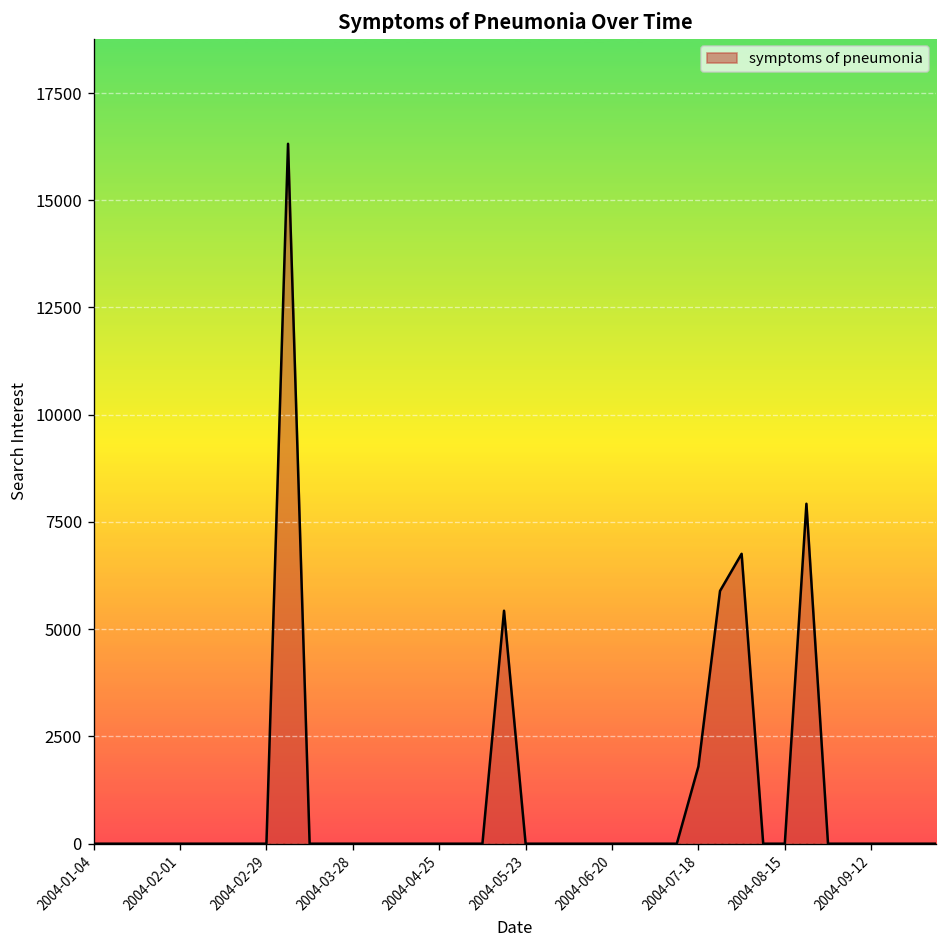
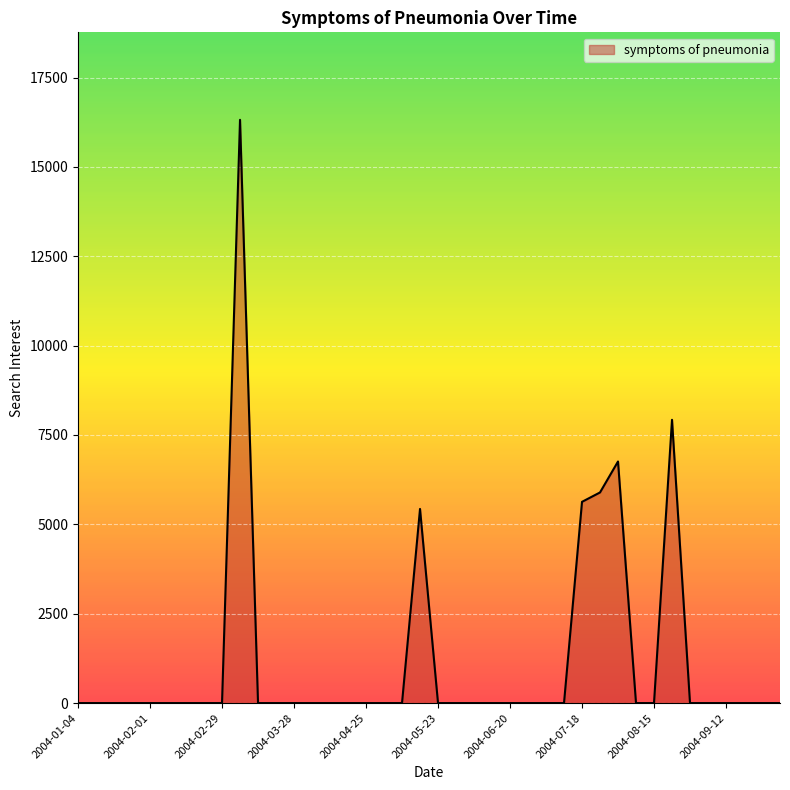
  {
    "2004-01-04": 0,
    "2004-02-01": 0,
    "2004-02-29": 0,
    "2004-03-28": 0,
    "2004-04-25": 0,
    "2004-05-23": 0,
    "2004-06-20": 0,
-   "2004-07-18": 1800,
+   "2004-07-18": 5600,
    "2004-08-15": 0,
    "2004-09-12": 0
  }
